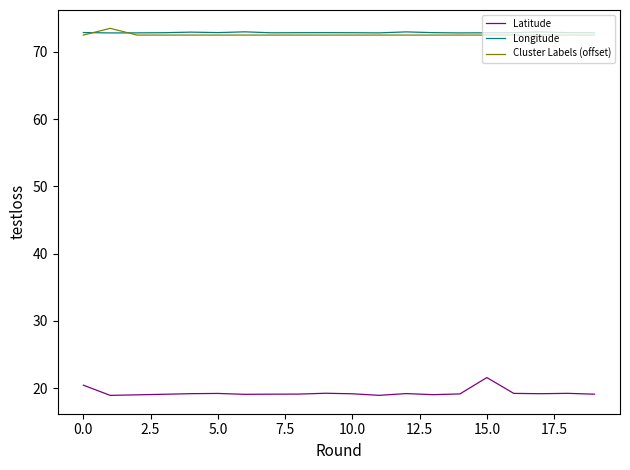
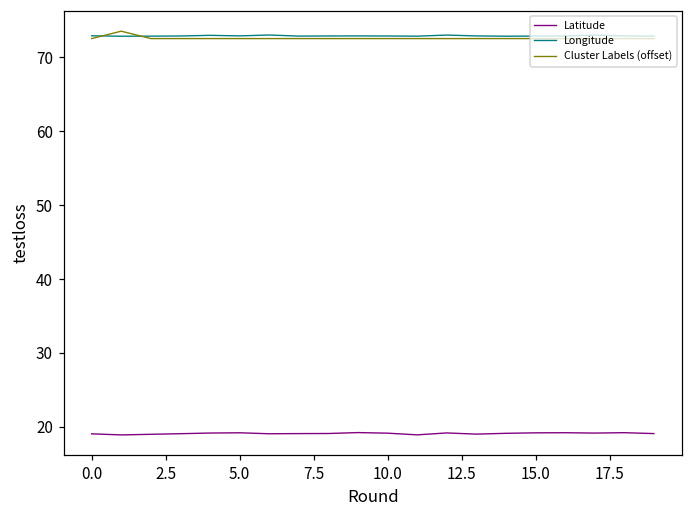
  {
    "Latitude": {
-     "0.0": 20,
+     "0.0": 19,
      "5.0": 19,
      "10.0": 19,
-     "15.0": 22
+     "15.0": 19
    }
  }
